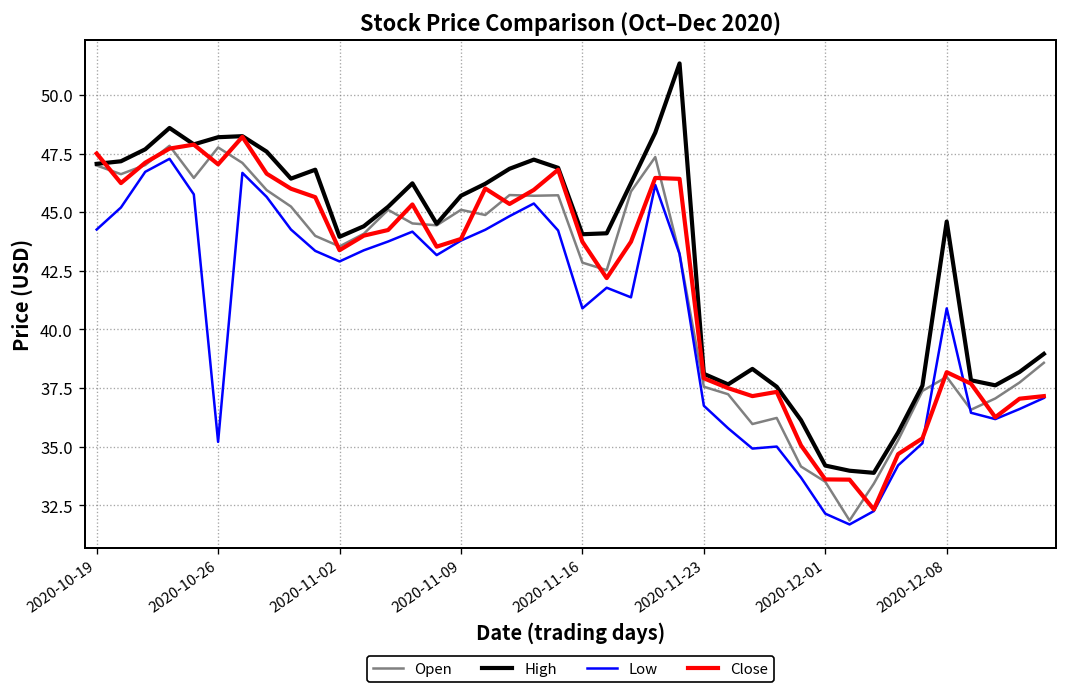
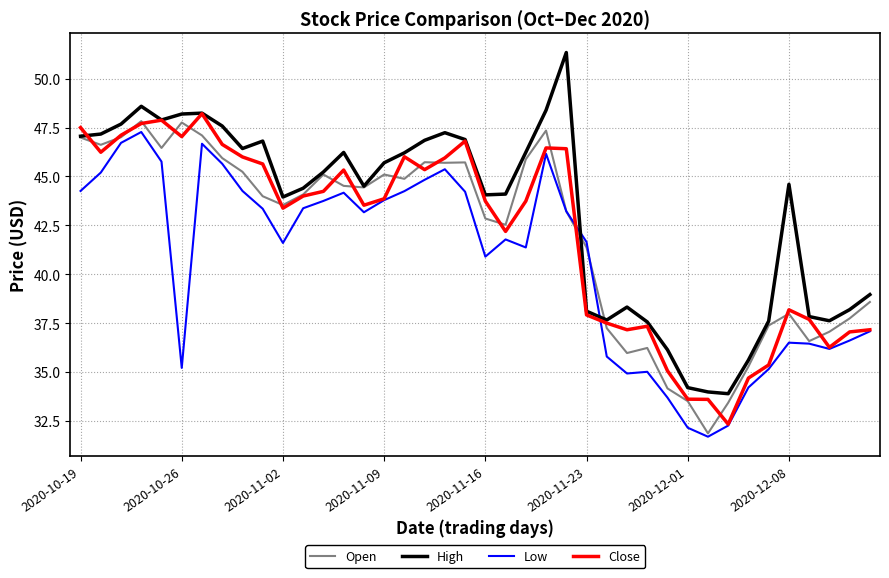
  {
    "Open": {
      "2020-10-26": 47.8,
      "2020-11-02": 43.5,
      "2020-11-09": 45.1,
      "2020-11-16": 42.9,
-     "2020-11-23": 37.6,
+     "2020-11-23": 41.4,
      "2020-12-08": 38.0
    },
    "High": {
      "2020-10-26": 48.2,
      "2020-11-02": 44.0,
      "2020-11-09": 45.7,
      "2020-11-16": 44.1,
      "2020-11-23": 38.1,
      "2020-12-01": 34.2,
      "2020-12-08": 44.6
    },
    "Low": {
      "2020-10-19": 44.3,
      "2020-10-26": 35.2,
-     "2020-11-02": 42.9,
+     "2020-11-02": 41.6,
      "2020-11-16": 40.9,
-     "2020-11-23": 36.8,
+     "2020-11-23": 41.7,
      "2020-12-01": 32.2,
-     "2020-12-08": 40.9
+     "2020-12-08": 36.5
    },
    "Close": {
      "2020-10-19": 47.5,
      "2020-10-26": 47.0,
      "2020-11-02": 43.4,
      "2020-11-16": 43.7,
      "2020-11-23": 37.9,
      "2020-12-08": 38.2
    }
  }
